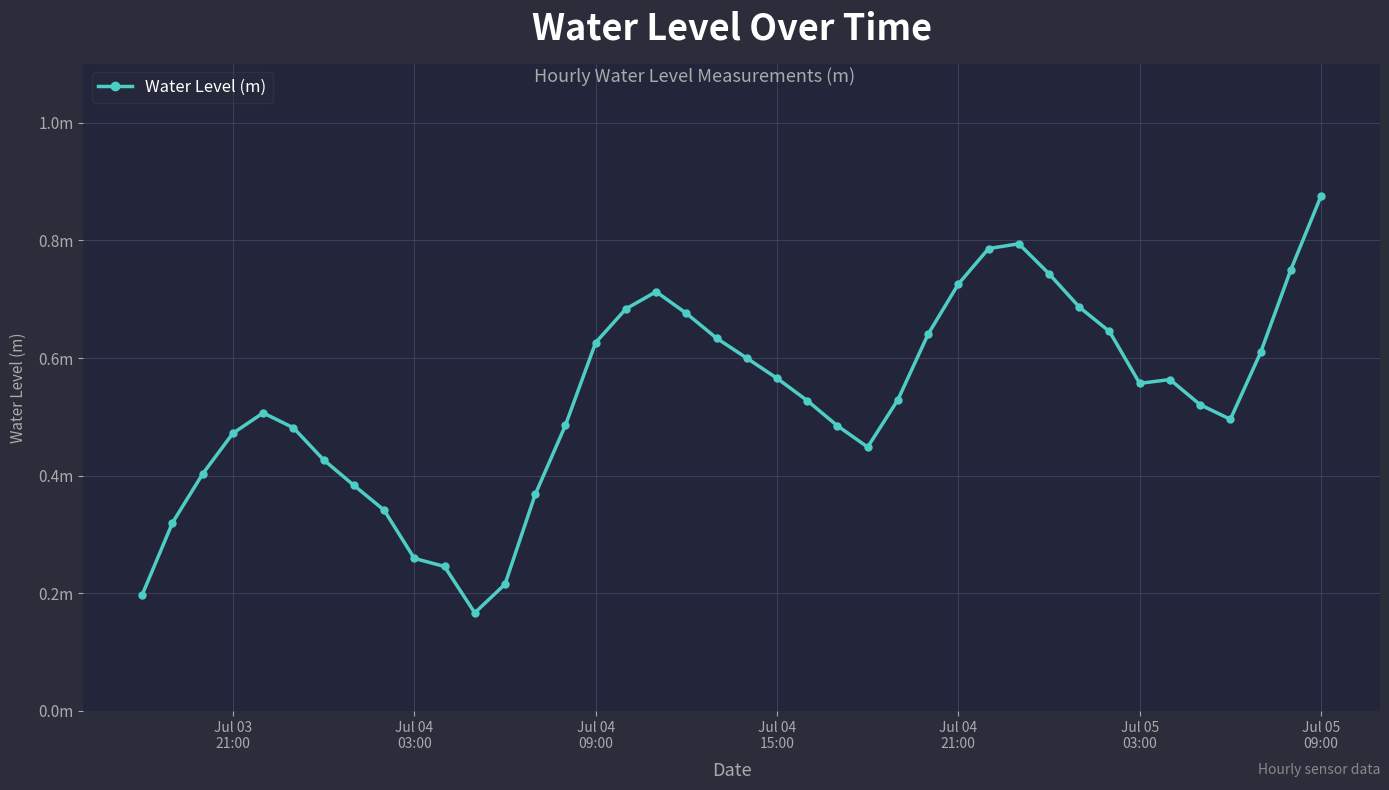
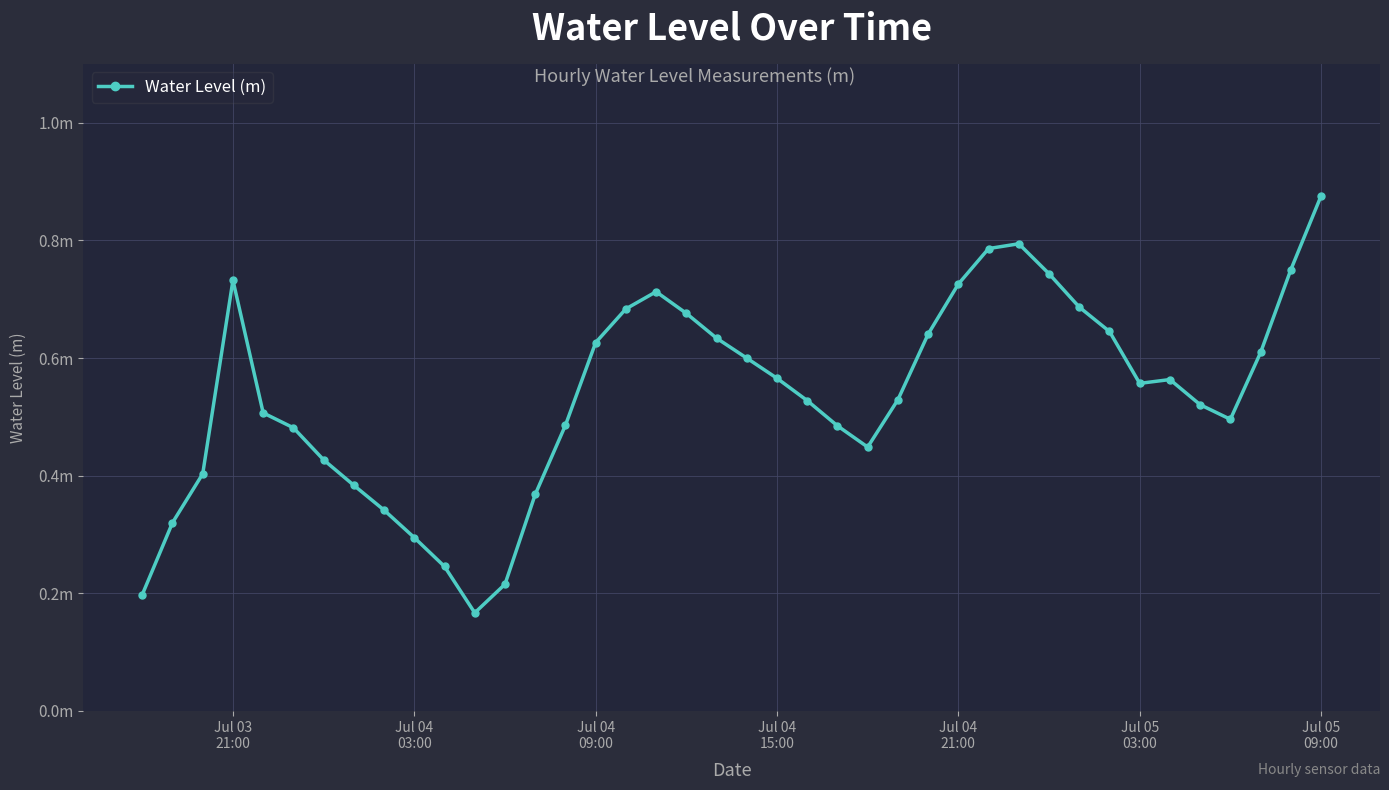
  {
-   "Jul 03 21:00": "0.47m",
-   "Jul 04 03:00": "0.26m",
+   "Jul 03 21:00": "0.73m",
+   "Jul 04 03:00": "0.29m",
    "Jul 04 09:00": "0.63m",
    "Jul 04 15:00": "0.57m",
    "Jul 04 21:00": "0.73m",
    "Jul 05 03:00": "0.56m",
    "Jul 05 09:00": "0.88m"
  }
